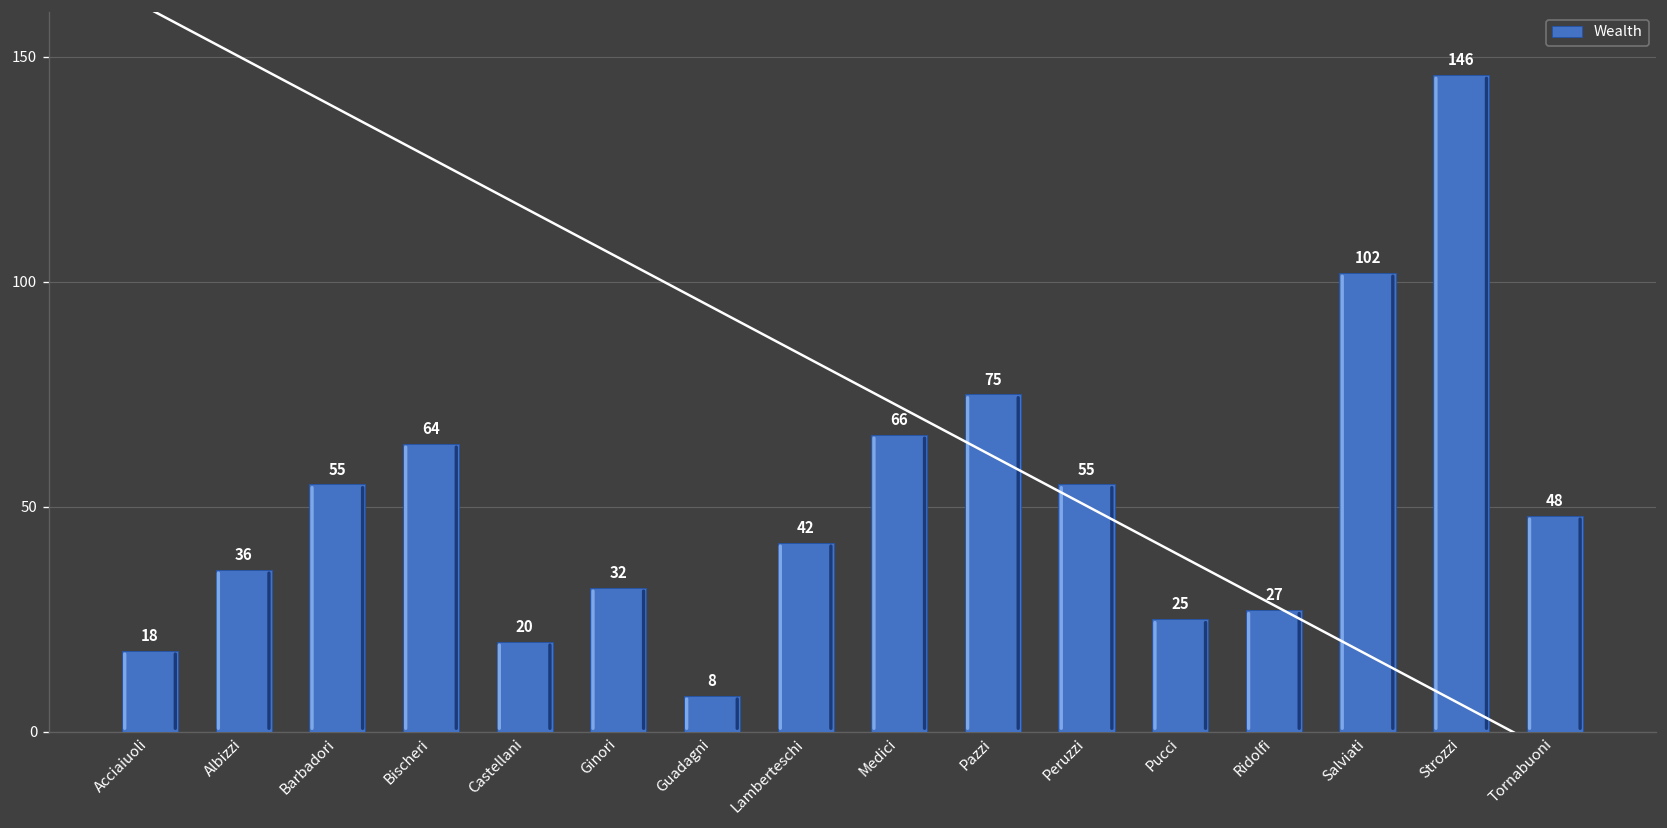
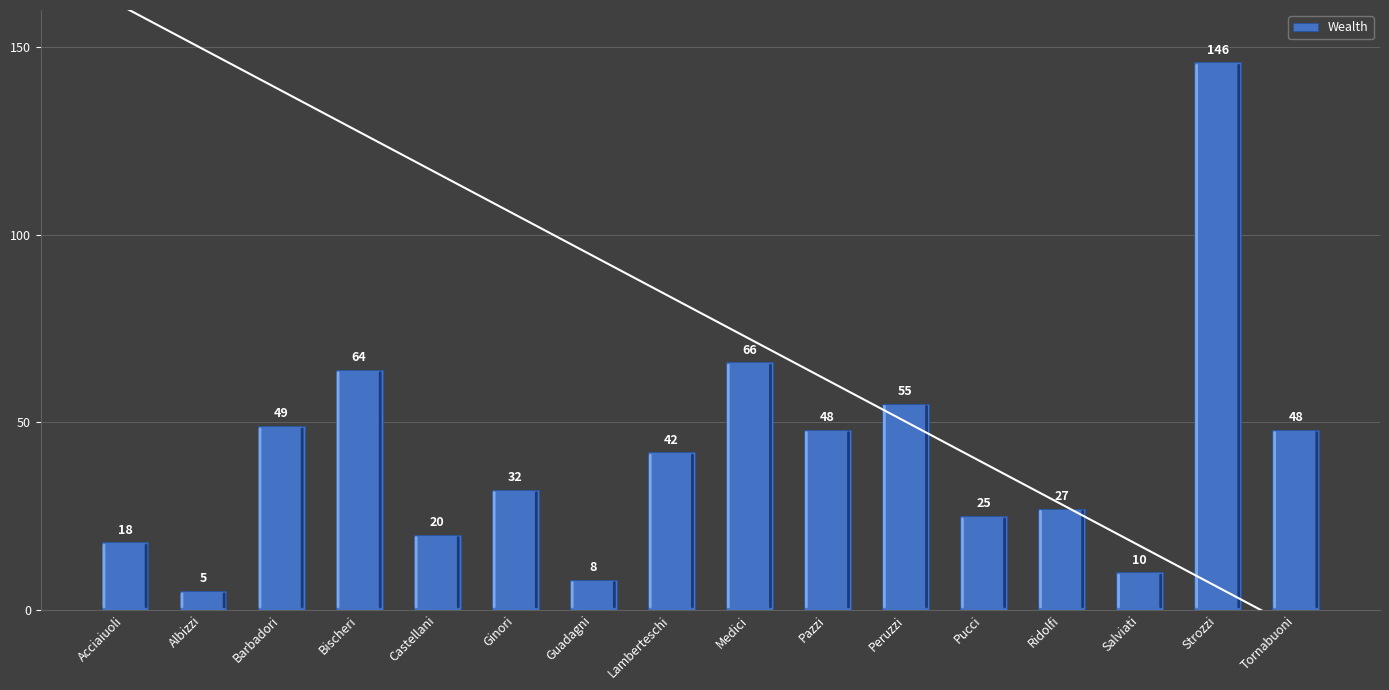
  {
    "Wealth": {
      "Acciaiuoli": 18,
-     "Albizzi": 36,
-     "Barbadori": 55,
+     "Albizzi": 5,
+     "Barbadori": 49,
      "Bischeri": 64,
      "Castellani": 20,
      "Ginori": 32,
      "Guadagni": 8,
      "Lamberteschi": 42,
      "Medici": 66,
-     "Pazzi": 75,
+     "Pazzi": 48,
      "Peruzzi": 55,
      "Pucci": 25,
      "Ridolfi": 27,
-     "Salviati": 102,
+     "Salviati": 10,
      "Strozzi": 146,
      "Tornabuoni": 48
    }
  }
